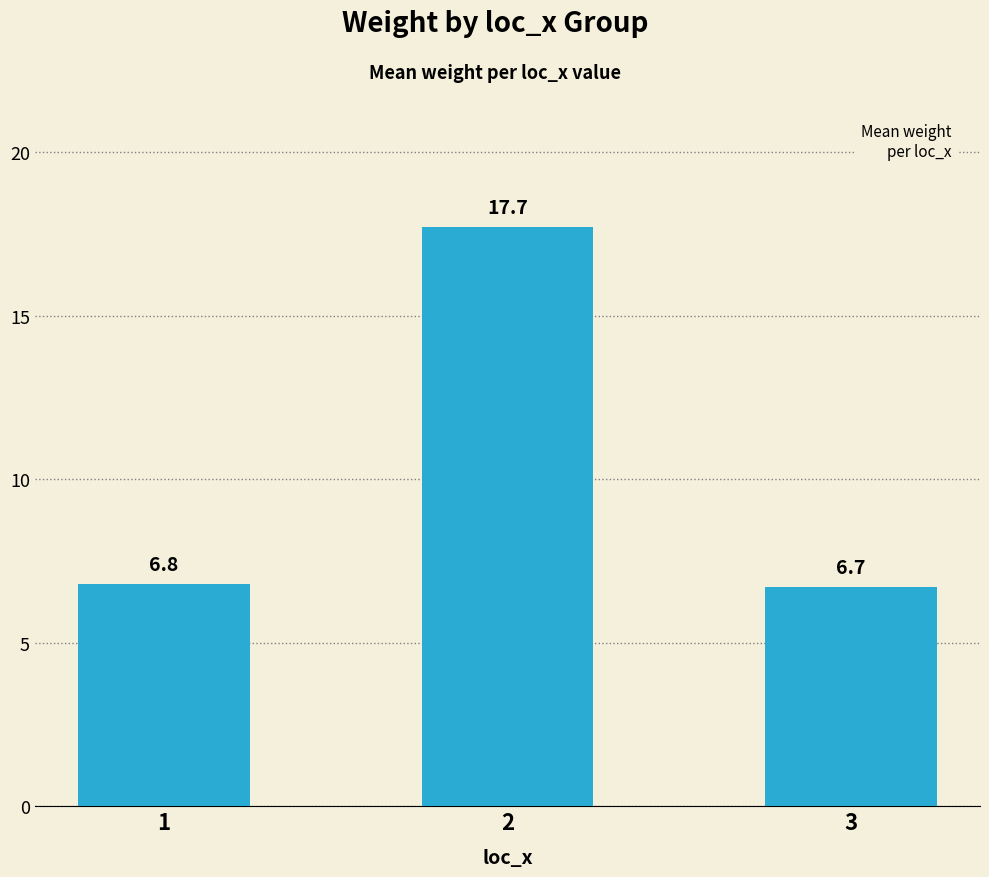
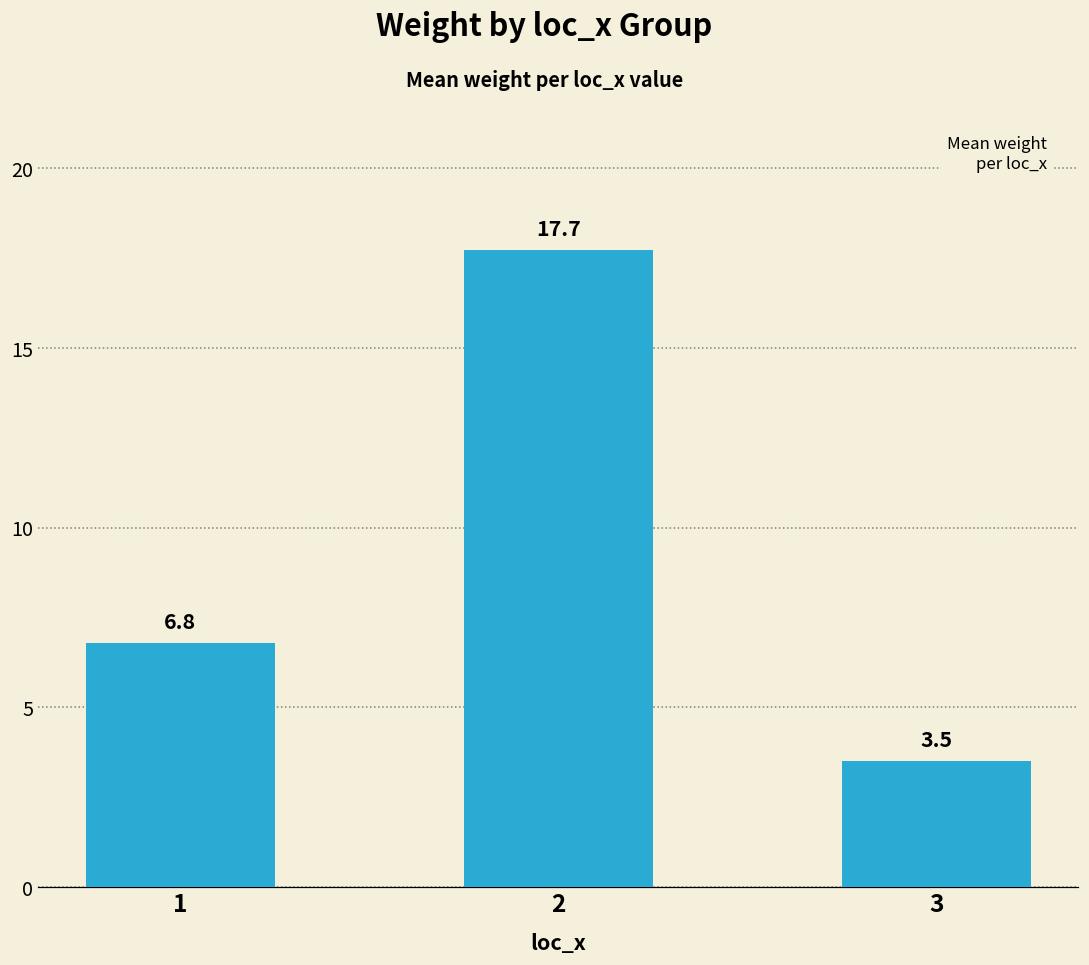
  {
    "1": 6.8,
    "2": 17.7,
-   "3": 6.7
+   "3": 3.5
  }
